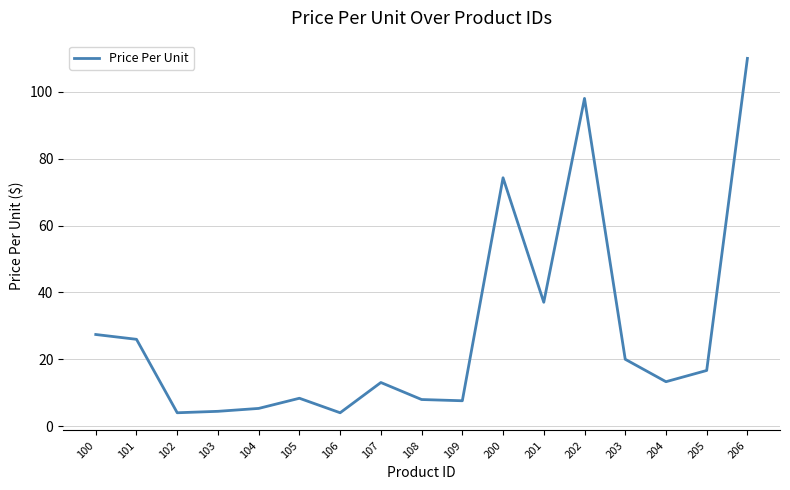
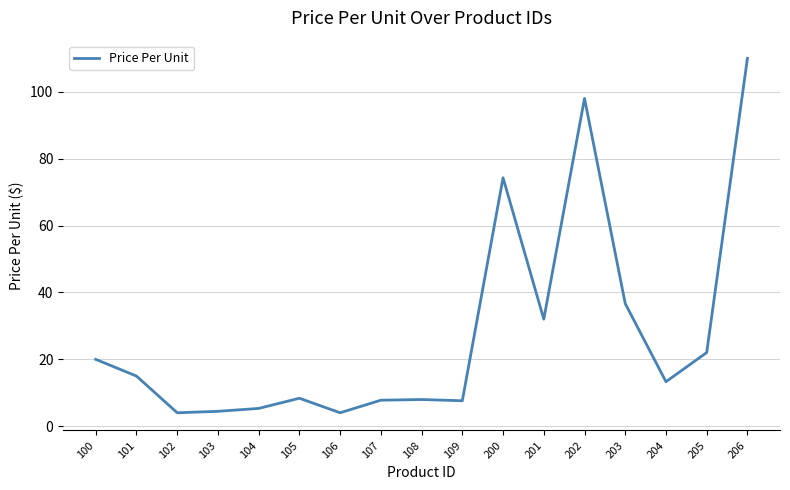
  {
-   "100": 27,
-   "101": 26,
+   "100": 20,
+   "101": 15,
    "102": 4,
    "103": 4,
    "104": 5,
    "105": 8,
    "106": 4,
-   "107": 13,
+   "107": 8,
    "108": 8,
    "109": 8,
    "200": 74,
-   "201": 37,
+   "201": 32,
    "202": 98,
-   "203": 20,
+   "203": 37,
    "204": 13,
-   "205": 17,
+   "205": 22,
    "206": 110
  }
